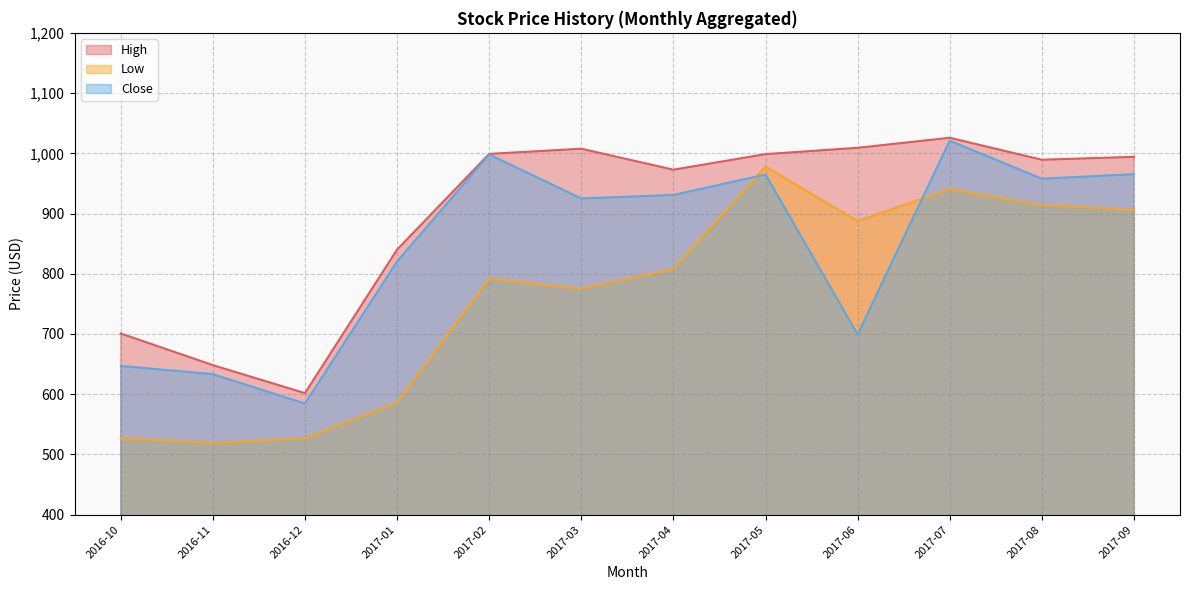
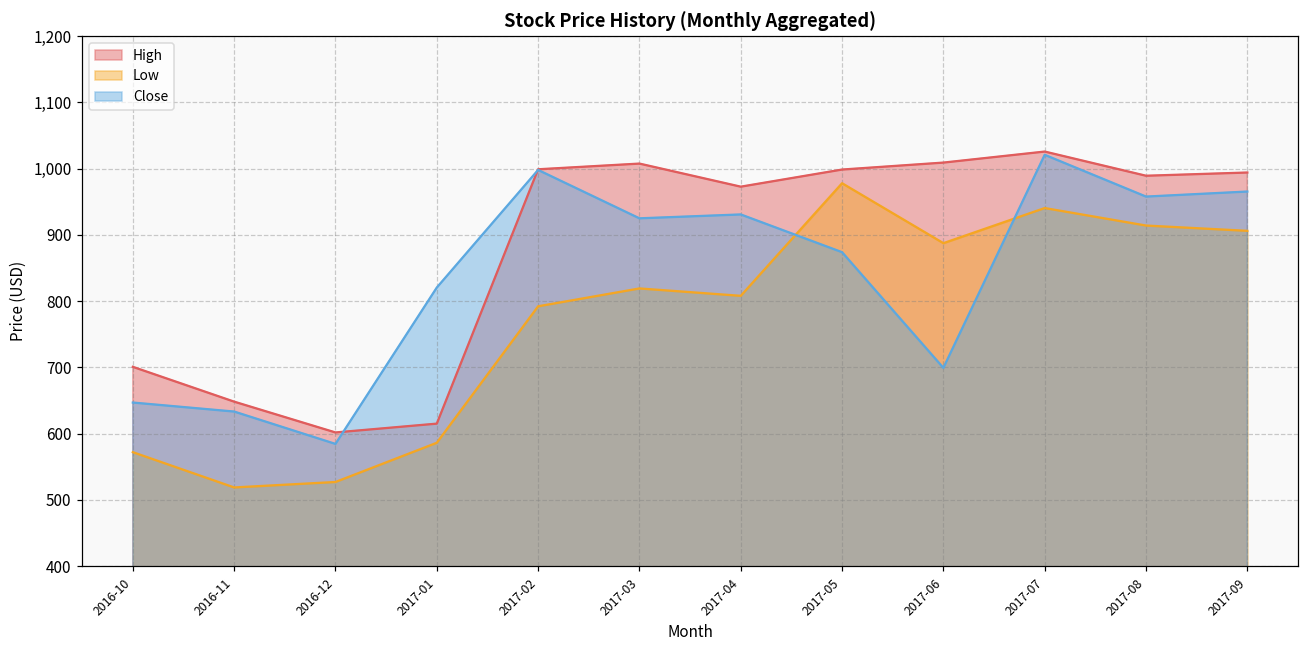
  {
    "High": {
      "2016-10": "700",
      "2016-11": "650",
      "2016-12": "600",
-     "2017-01": "840",
+     "2017-01": "620",
      "2017-03": "1,010",
      "2017-04": "970",
      "2017-05": "1,000",
      "2017-06": "1,010",
      "2017-07": "1,030",
      "2017-08": "990",
      "2017-09": "990"
    },
    "Low": {
-     "2016-10": "530",
+     "2016-10": "570",
      "2016-11": "520",
      "2016-12": "530",
      "2017-01": "590",
      "2017-02": "790",
-     "2017-03": "770",
+     "2017-03": "820",
      "2017-04": "810",
      "2017-05": "980",
      "2017-06": "890",
      "2017-07": "940",
      "2017-08": "910",
      "2017-09": "910"
    },
    "Close": {
      "2016-10": "650",
      "2016-11": "630",
      "2016-12": "580",
      "2017-01": "820",
      "2017-03": "920",
      "2017-04": "930",
-     "2017-05": "960",
+     "2017-05": "870",
      "2017-06": "700",
      "2017-07": "1,020",
      "2017-08": "960",
      "2017-09": "970"
    }
  }
